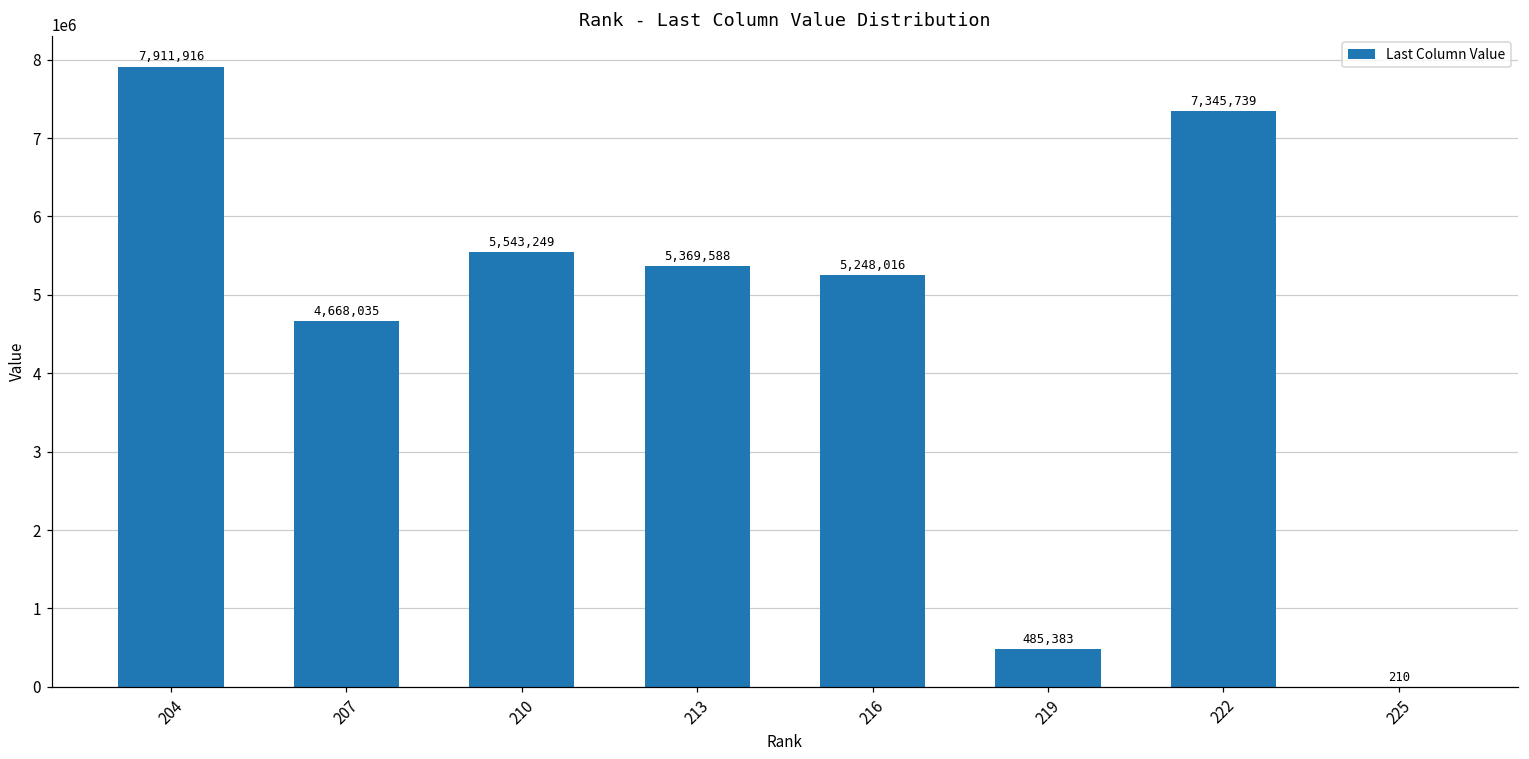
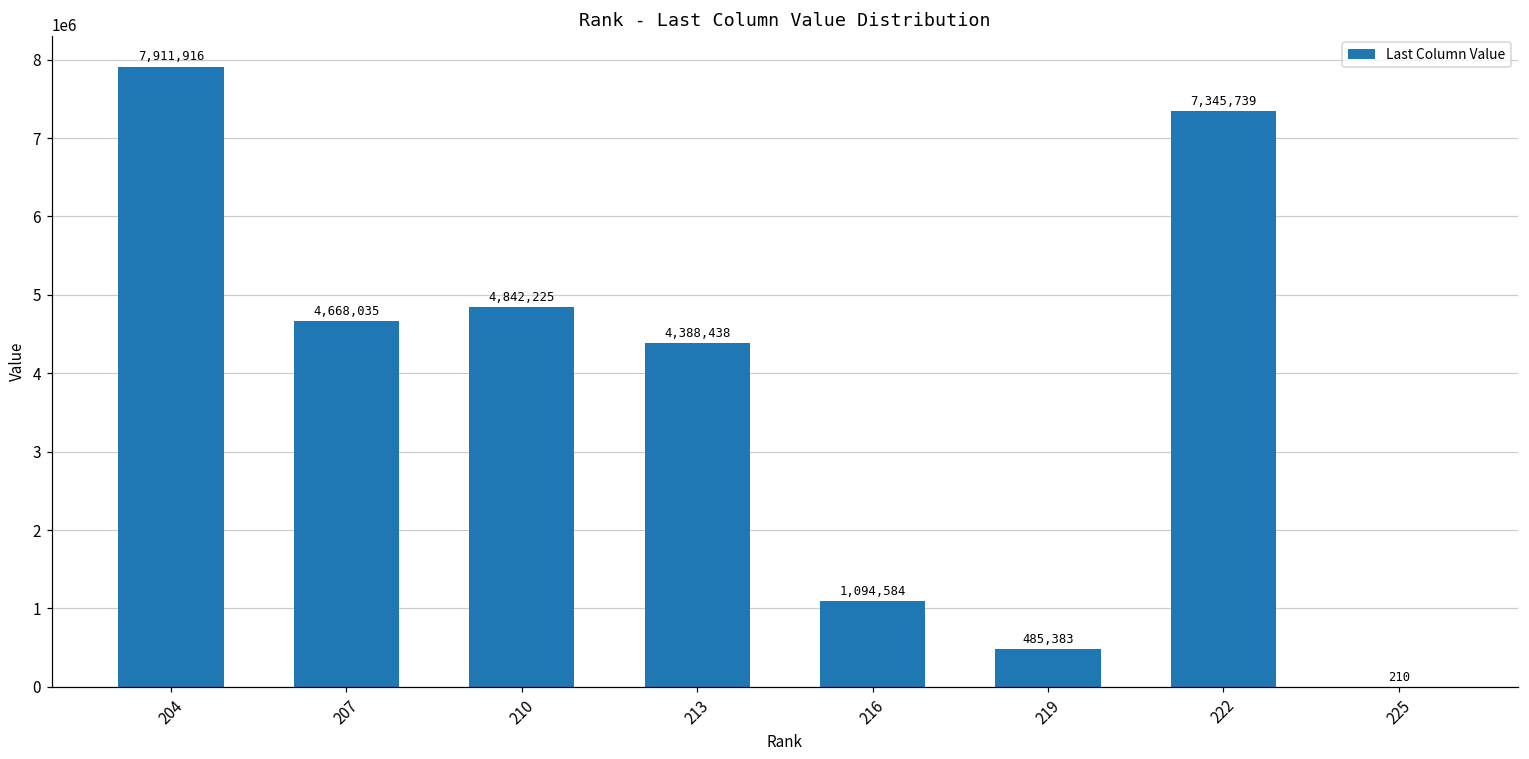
  {
    "204": "7,911,916",
    "207": "4,668,035",
-   "210": "5,543,249",
-   "213": "5,369,588",
-   "216": "5,248,016",
+   "210": "4,842,225",
+   "213": "4,388,438",
+   "216": "1,094,584",
    "219": "485,383",
    "222": "7,345,739",
    "225": "210"
  }
